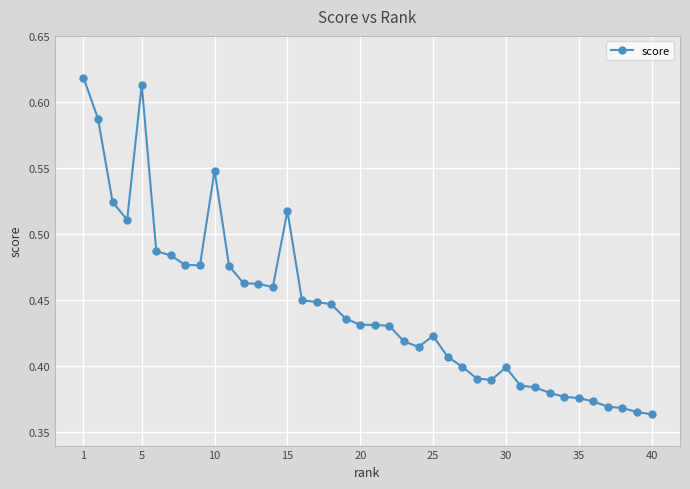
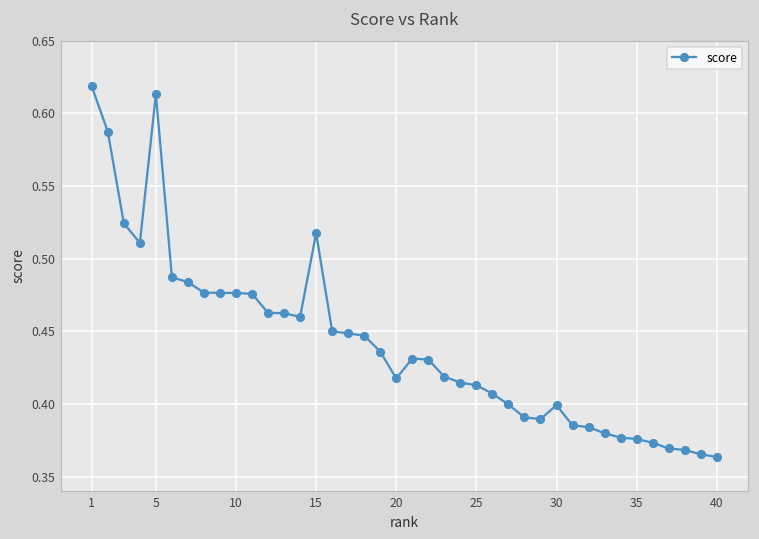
  {
    "1": 0.618,
    "5": 0.613,
-   "10": 0.548,
+   "10": 0.476,
    "15": 0.518,
-   "20": 0.431,
-   "25": 0.423,
+   "20": 0.418,
+   "25": 0.413,
    "30": 0.399,
    "35": 0.376,
    "40": 0.364
  }
